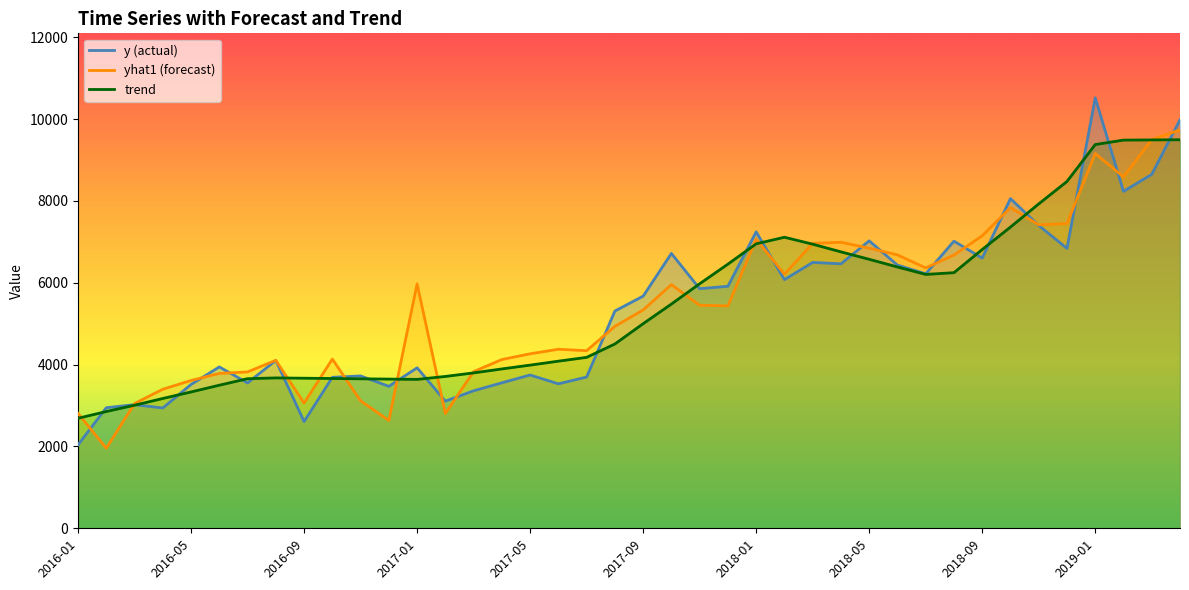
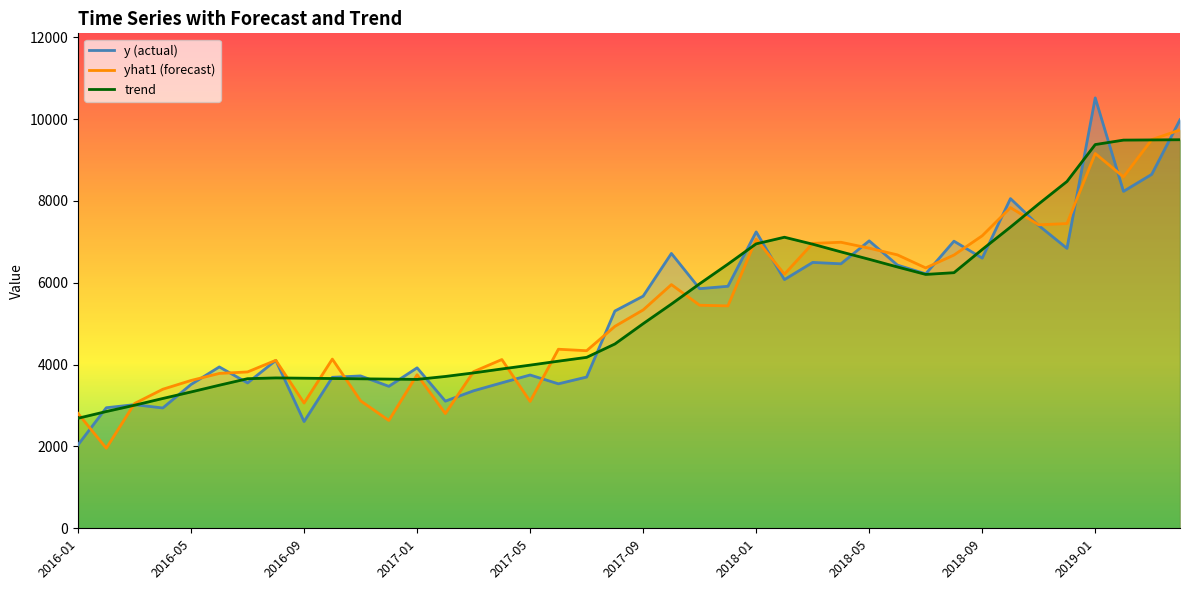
  {
    "y (actual)": {
      "2016-01": 2000,
      "2016-05": 3500,
      "2016-09": 2600,
      "2017-01": 3900,
      "2017-05": 3700,
      "2017-09": 5700,
      "2018-01": 7200,
      "2018-05": 7000,
      "2018-09": 6600,
      "2019-01": 10500
    },
    "yhat1 (forecast)": {
      "2016-01": 2800,
      "2016-05": 3600,
      "2016-09": 3100,
-     "2017-01": 6000,
-     "2017-05": 4300,
+     "2017-01": 3800,
+     "2017-05": 3100,
      "2017-09": 5300,
      "2018-01": 7100,
      "2018-05": 6800,
      "2018-09": 7100,
      "2019-01": 9200
    },
    "trend": {
      "2016-01": 2700,
      "2016-05": 3300,
      "2016-09": 3700,
      "2017-01": 3600,
      "2017-05": 4000,
      "2017-09": 5000,
      "2018-01": 7000,
      "2018-05": 6600,
      "2018-09": 6800,
      "2019-01": 9400
    }
  }
